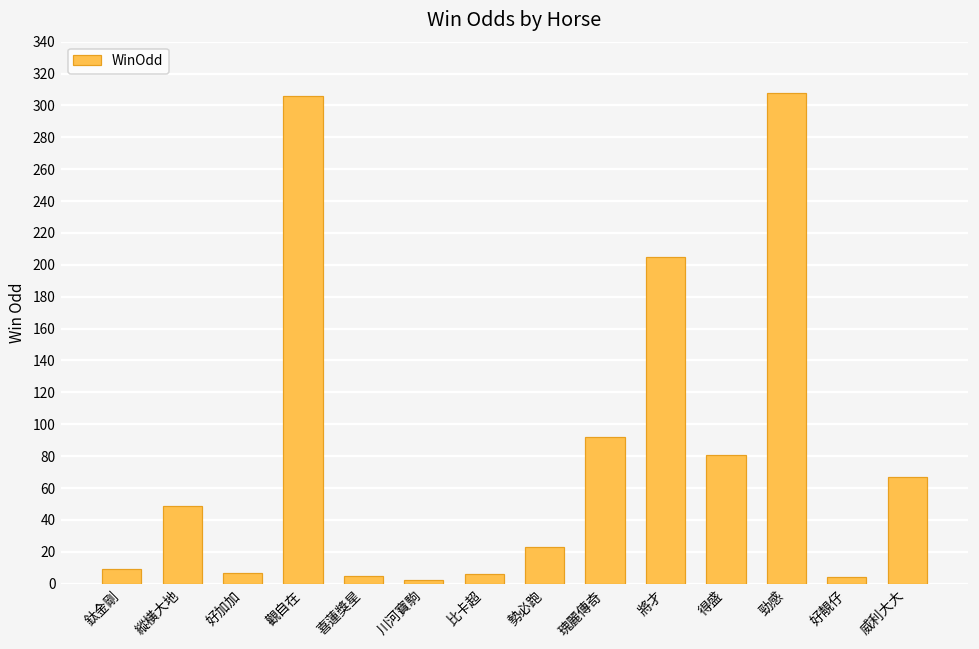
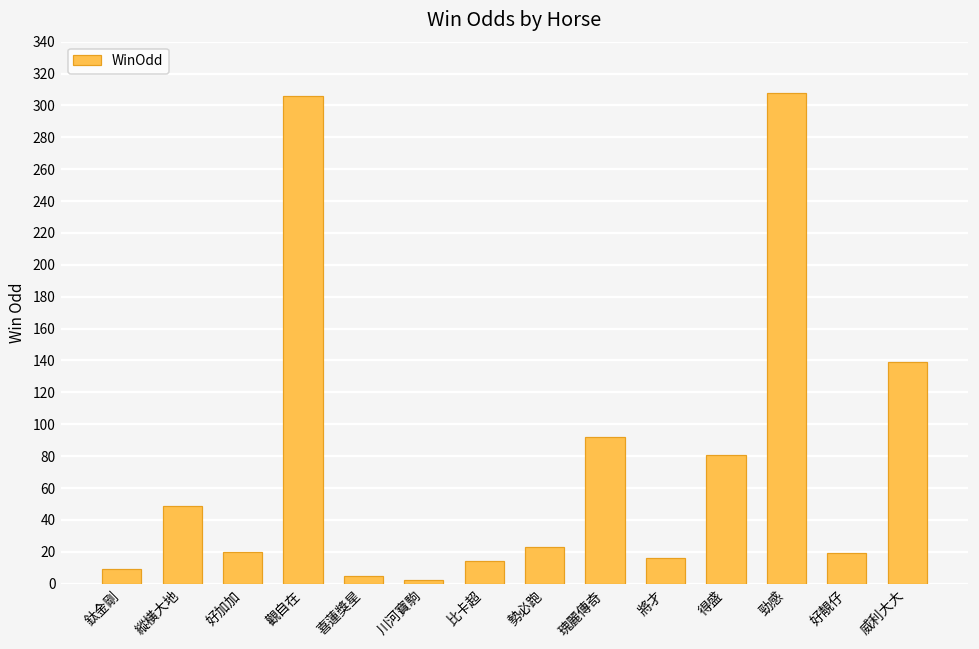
  {
    "鈦金剛": 9,
    "縱橫大地": 49,
-   "好加加": 7,
+   "好加加": 20,
    "觀自在": 306,
    "喜蓮獎星": 5,
    "川河寶駒": 3,
-   "比卡超": 6,
+   "比卡超": 14,
    "勢必跑": 23,
    "瑰麗傳奇": 92,
-   "將才": 205,
+   "將才": 16,
    "得盛": 81,
    "勁感": 308,
-   "好靚仔": 4,
-   "威利大大": 67
+   "好靚仔": 19,
+   "威利大大": 139
  }
